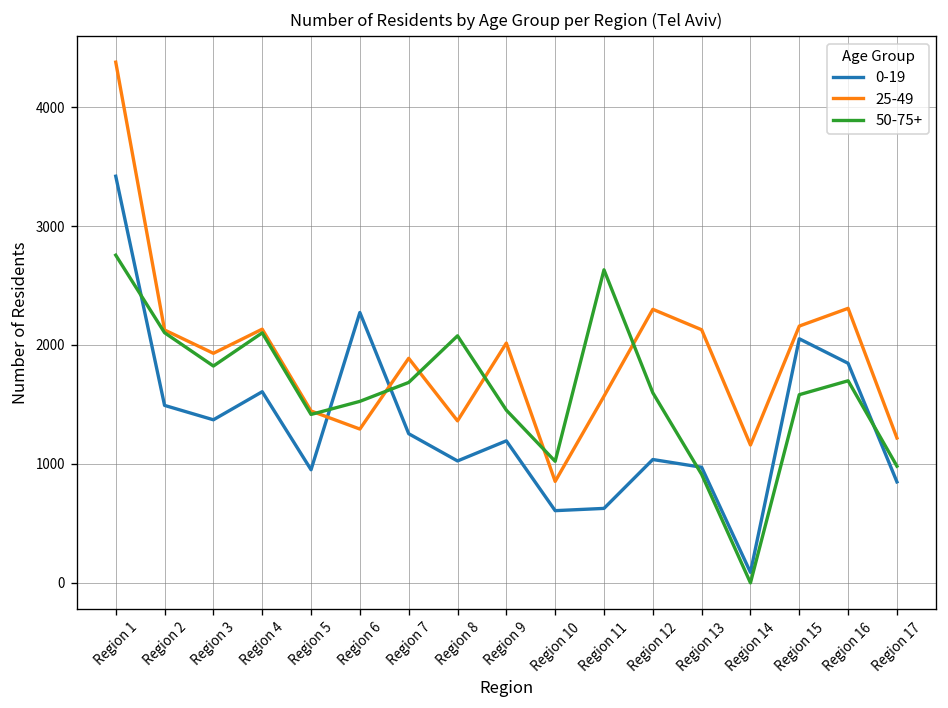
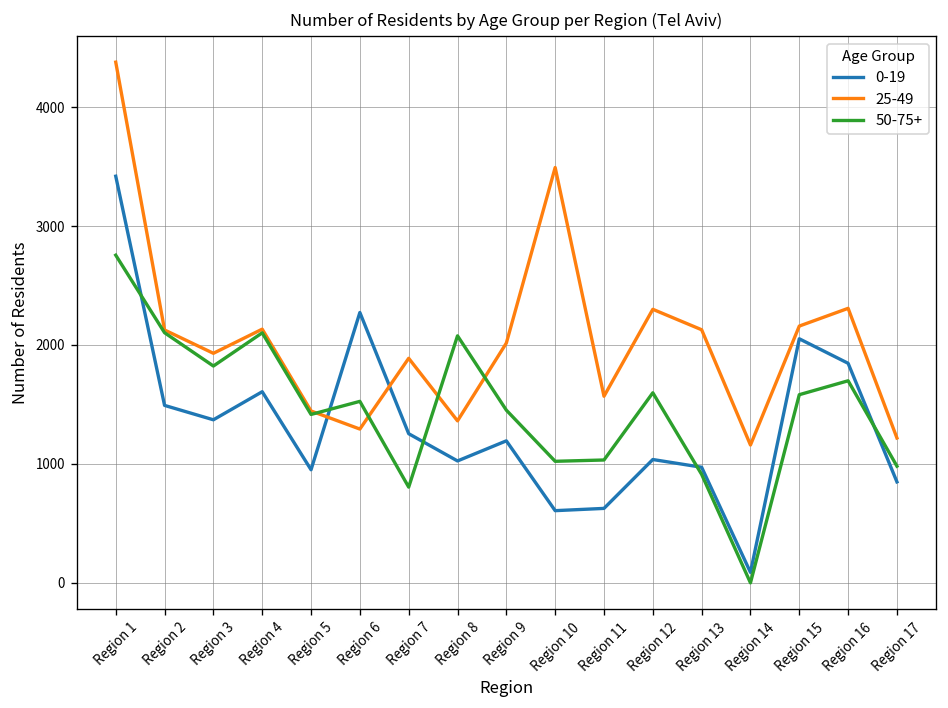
  {
    "0-19": {
      "Region 1": 3400,
      "Region 2": 1500,
      "Region 3": 1400,
      "Region 4": 1600,
      "Region 5": 1000,
      "Region 6": 2300,
      "Region 7": 1300,
      "Region 8": 1000,
      "Region 9": 1200,
      "Region 10": 600,
      "Region 11": 600,
      "Region 12": 1000,
      "Region 13": 1000,
      "Region 14": 100,
      "Region 15": 2100,
      "Region 16": 1800,
      "Region 17": 800
    },
    "25-49": {
      "Region 1": 4400,
      "Region 3": 1900,
      "Region 4": 2100,
      "Region 5": 1400,
      "Region 6": 1300,
      "Region 7": 1900,
      "Region 8": 1400,
      "Region 9": 2000,
-     "Region 10": 900,
+     "Region 10": 3500,
      "Region 11": 1600,
      "Region 12": 2300,
      "Region 13": 2100,
      "Region 14": 1200,
      "Region 15": 2200,
      "Region 16": 2300,
      "Region 17": 1200
    },
    "50-75+": {
      "Region 1": 2800,
      "Region 3": 1800,
      "Region 4": 2100,
      "Region 5": 1400,
      "Region 6": 1500,
-     "Region 7": 1700,
+     "Region 7": 800,
      "Region 8": 2100,
      "Region 9": 1500,
      "Region 10": 1000,
-     "Region 11": 2600,
+     "Region 11": 1000,
      "Region 12": 1600,
      "Region 13": 900,
      "Region 14": 0,
      "Region 15": 1600,
      "Region 16": 1700,
      "Region 17": 1000
    }
  }
